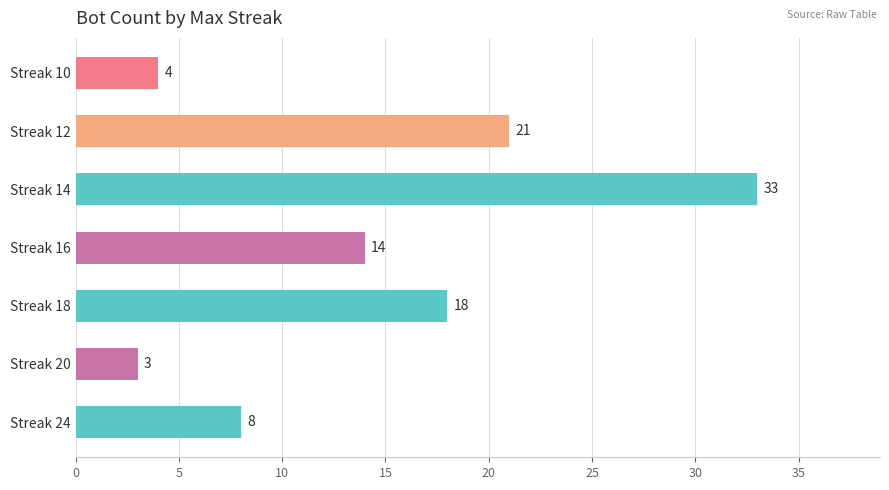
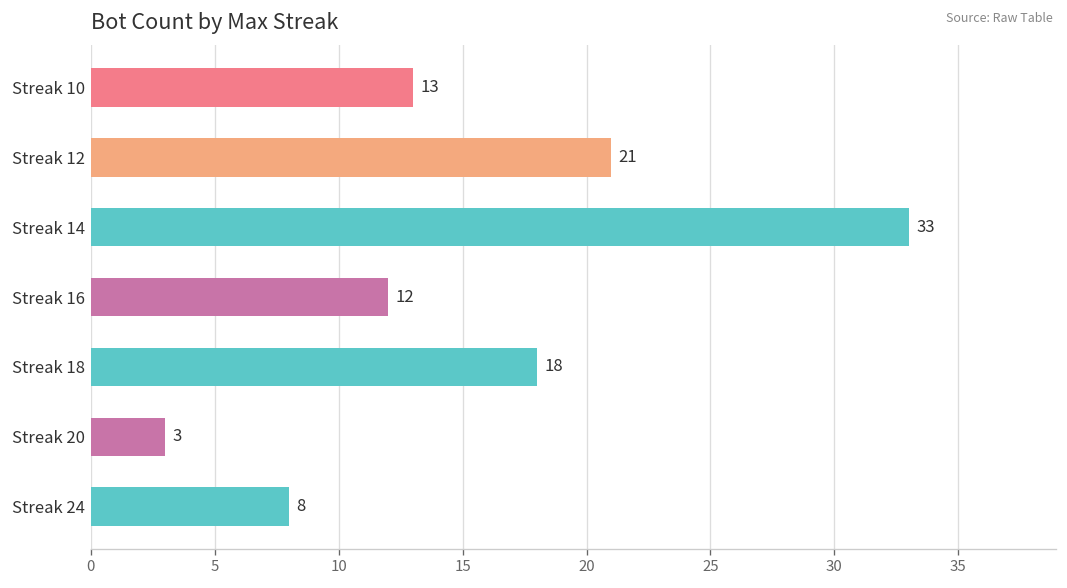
  {
-   "Streak 10": 4,
+   "Streak 10": 13,
    "Streak 12": 21,
    "Streak 14": 33,
-   "Streak 16": 14,
+   "Streak 16": 12,
    "Streak 18": 18,
    "Streak 20": 3,
    "Streak 24": 8
  }
